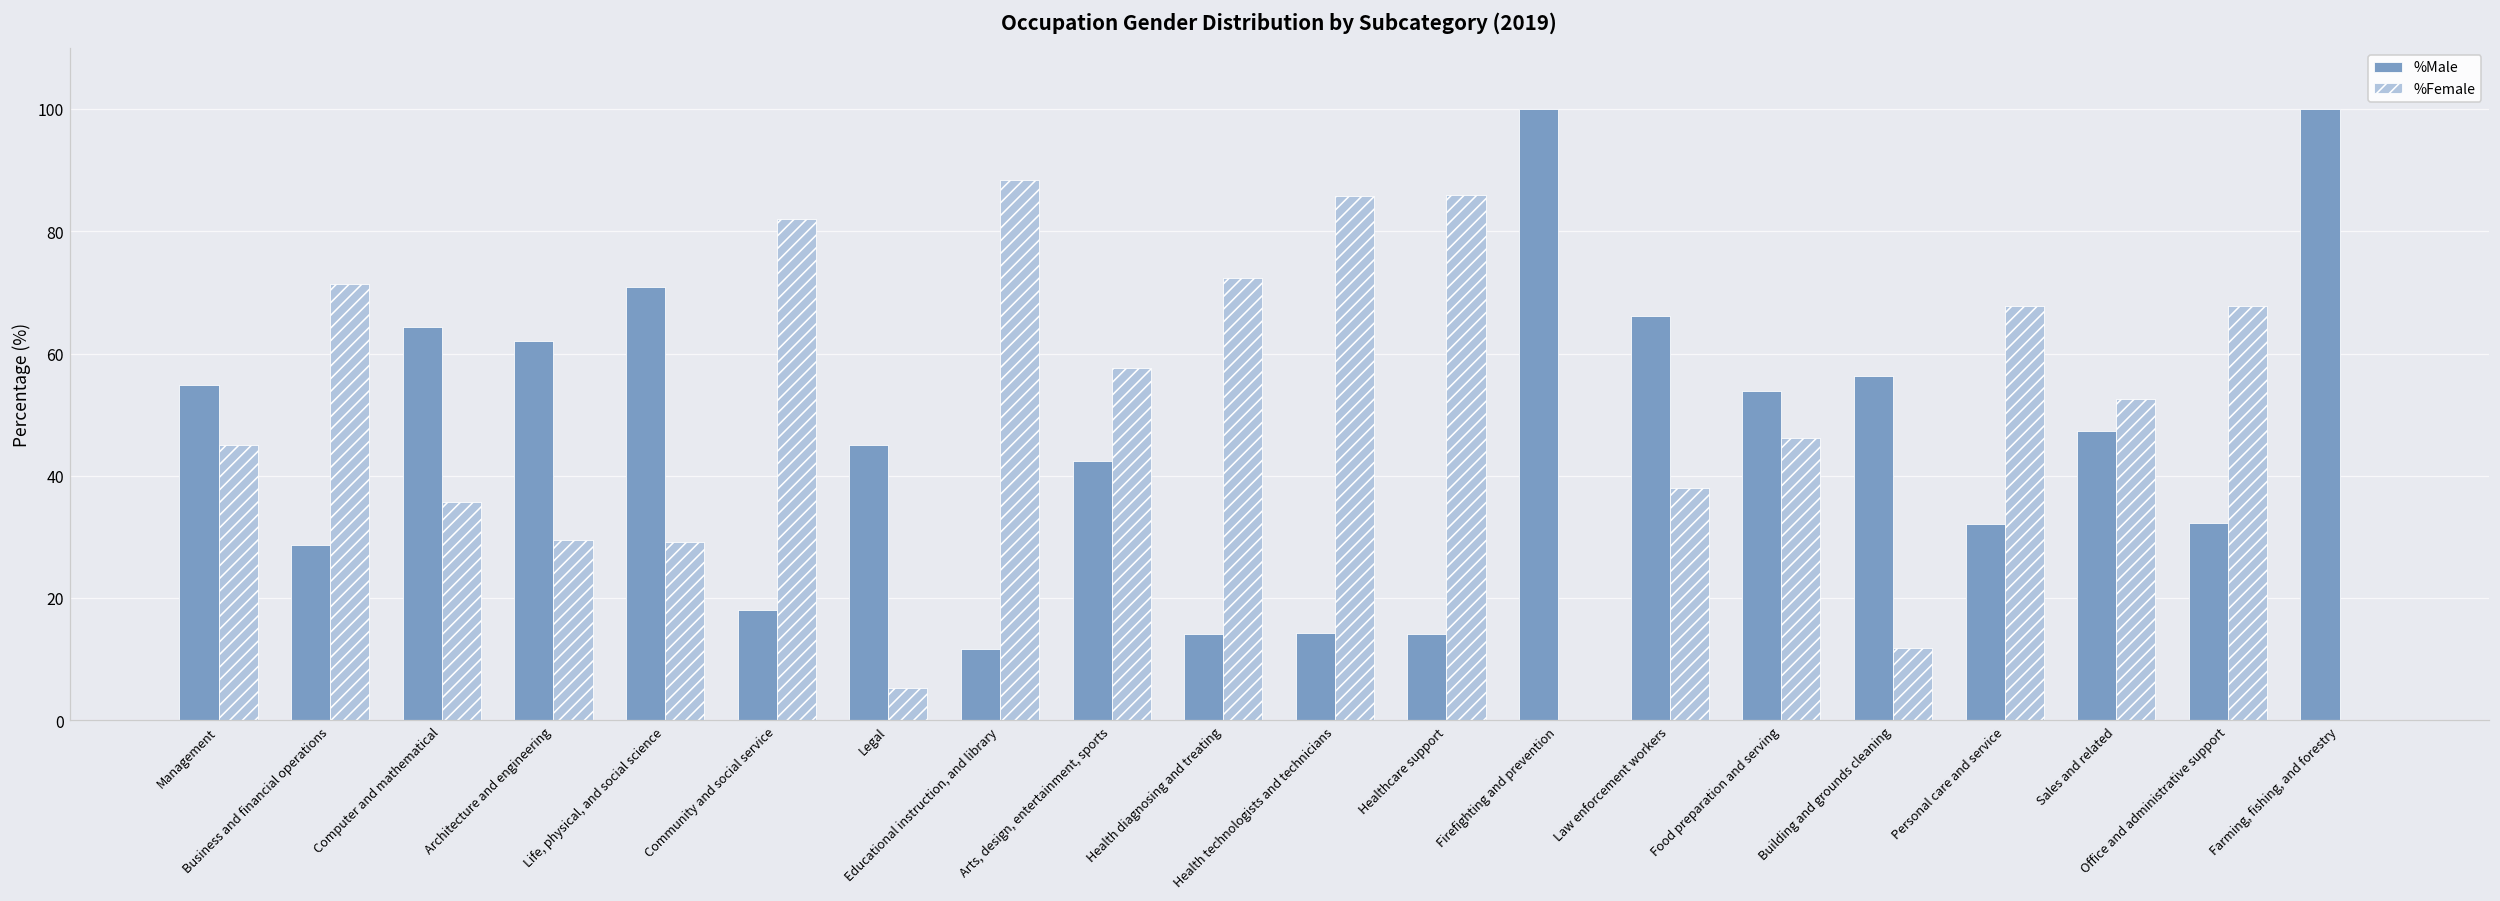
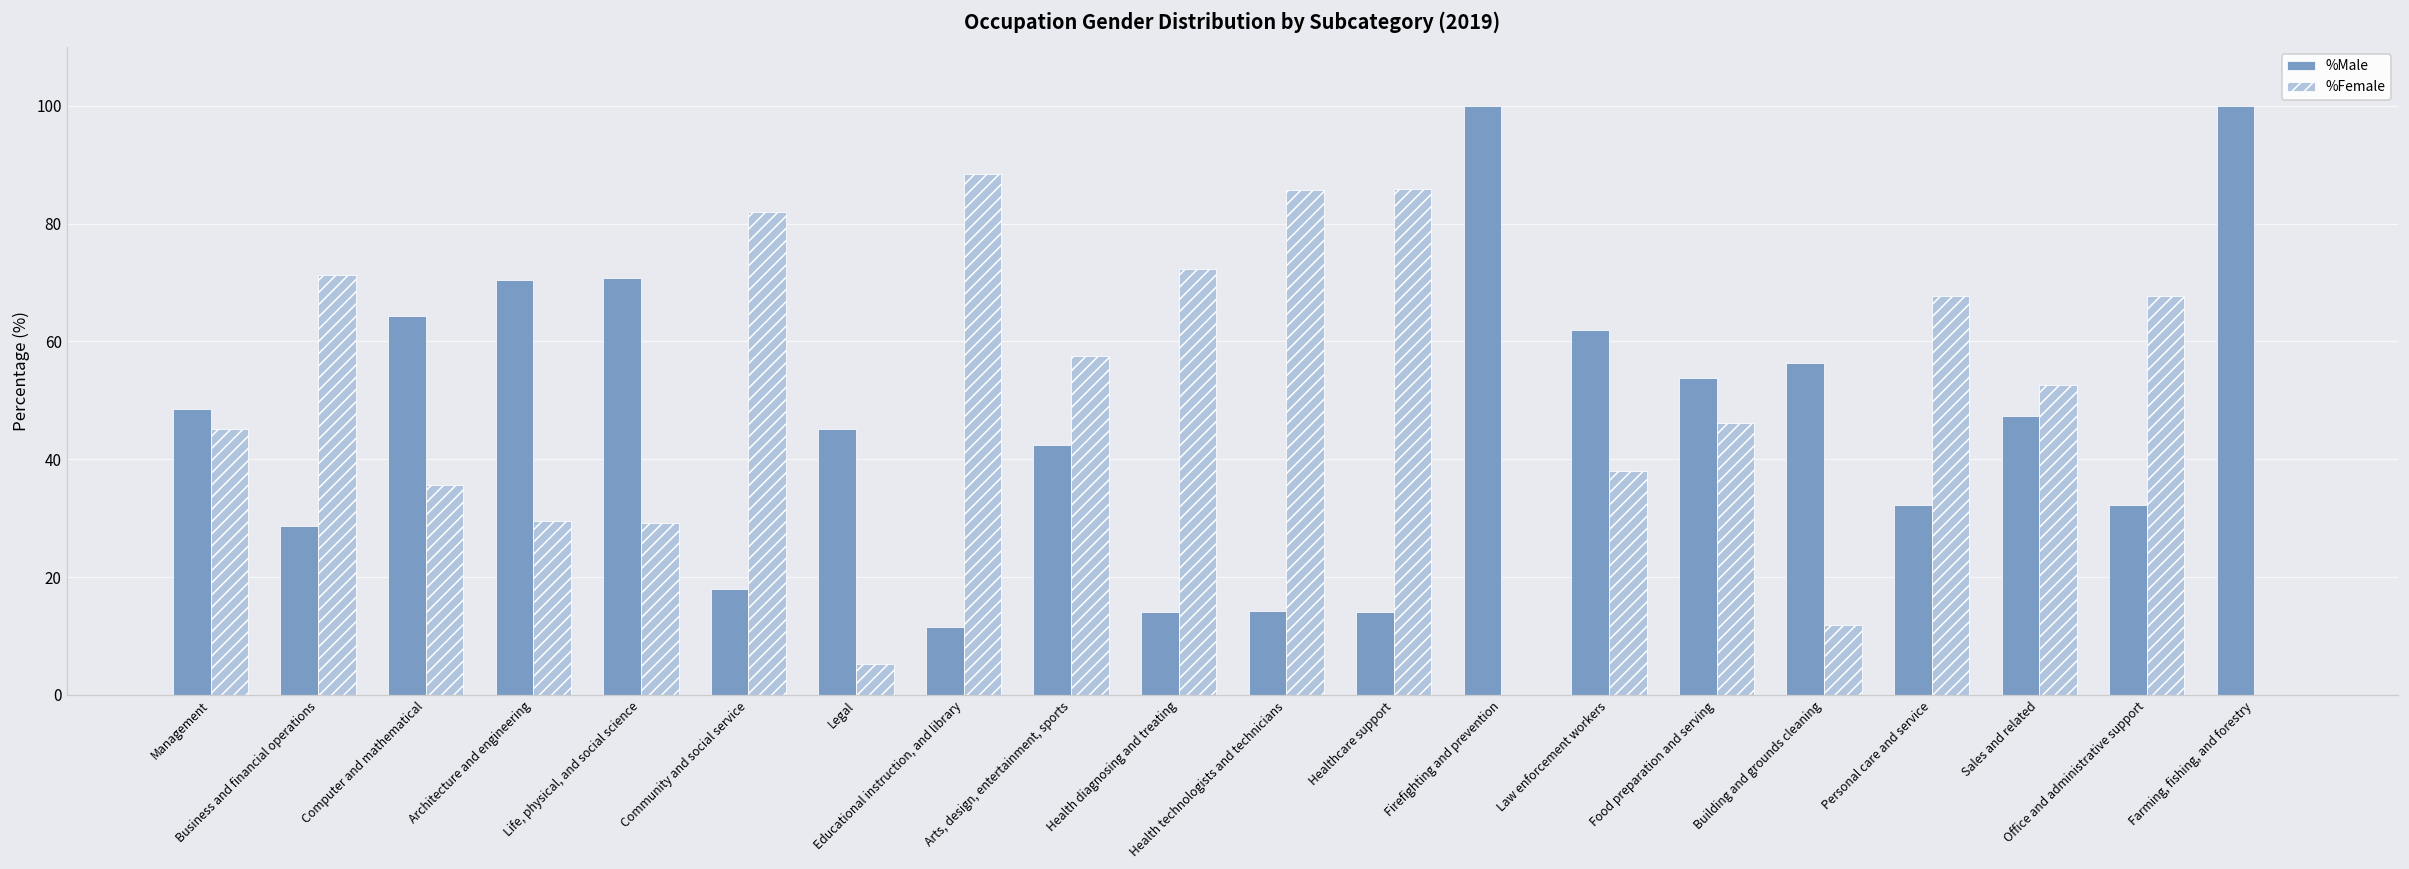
  {
    "%Male": {
-     "Management": 55,
+     "Management": 49,
      "Business and financial operations": 29,
      "Computer and mathematical": 64,
-     "Architecture and engineering": 62,
+     "Architecture and engineering": 71,
      "Life, physical, and social science": 71,
      "Community and social service": 18,
      "Legal": 45,
      "Educational instruction, and library": 12,
      "Arts, design, entertainment, sports": 42,
      "Health diagnosing and treating": 14,
      "Health technologists and technicians": 14,
      "Healthcare support": 14,
      "Firefighting and prevention": 100,
-     "Law enforcement workers": 66,
+     "Law enforcement workers": 62,
      "Food preparation and serving": 54,
      "Building and grounds cleaning": 56,
      "Personal care and service": 32,
      "Sales and related": 47,
      "Office and administrative support": 32,
      "Farming, fishing, and forestry": 100
    },
    "%Female": {
      "Management": 45,
      "Business and financial operations": 71,
      "Computer and mathematical": 36,
      "Architecture and engineering": 30,
      "Life, physical, and social science": 29,
      "Community and social service": 82,
      "Legal": 5,
      "Educational instruction, and library": 88,
      "Arts, design, entertainment, sports": 58,
      "Health diagnosing and treating": 72,
      "Health technologists and technicians": 86,
      "Healthcare support": 86,
      "Firefighting and prevention": 0,
      "Law enforcement workers": 38,
      "Food preparation and serving": 46,
      "Building and grounds cleaning": 12,
      "Personal care and service": 68,
      "Sales and related": 53,
      "Office and administrative support": 68,
      "Farming, fishing, and forestry": 0
    }
  }
